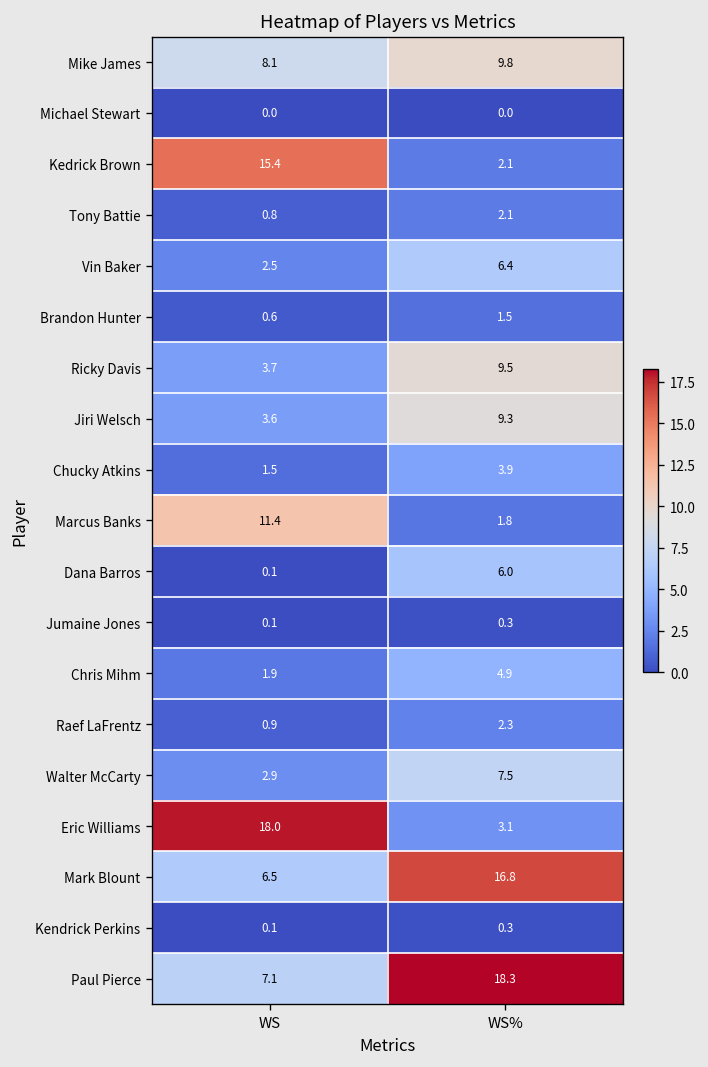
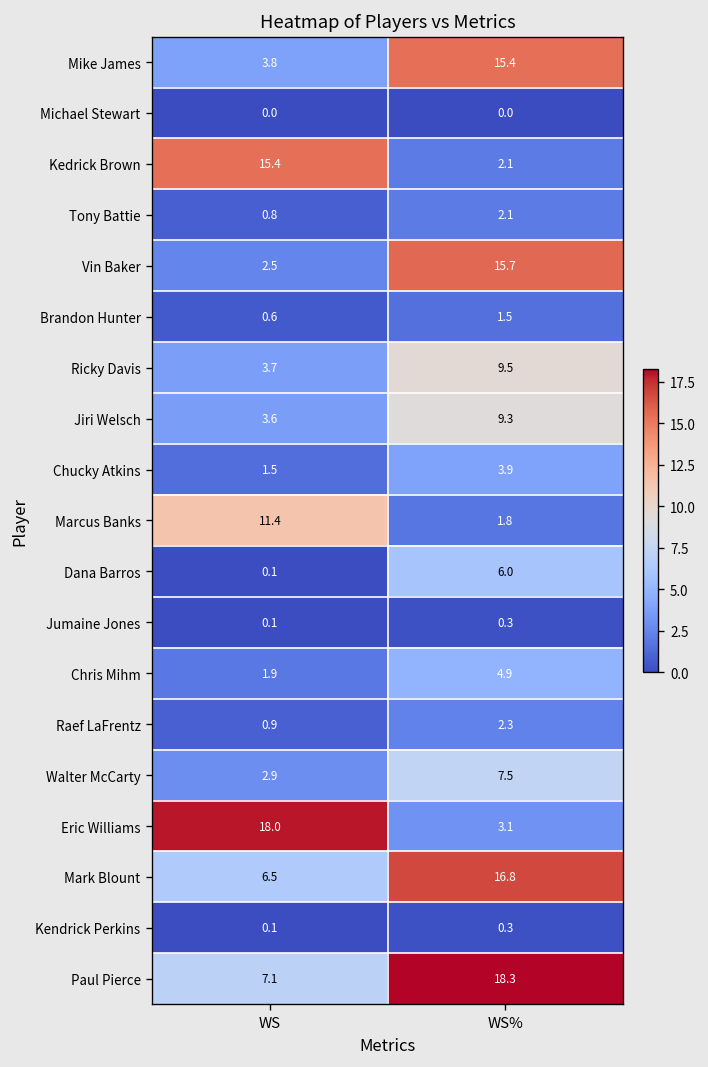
  {
    "Mike James": {
-     "WS": 8.1,
-     "WS%": 9.8
+     "WS": 3.8,
+     "WS%": 15.4
    },
    "Michael Stewart": {
      "WS": 0.0,
      "WS%": 0.0
    },
    "Kedrick Brown": {
      "WS": 15.4,
      "WS%": 2.1
    },
    "Tony Battie": {
      "WS": 0.8,
      "WS%": 2.1
    },
    "Vin Baker": {
      "WS": 2.5,
-     "WS%": 6.4
+     "WS%": 15.7
    },
    "Brandon Hunter": {
      "WS": 0.6,
      "WS%": 1.5
    },
    "Ricky Davis": {
      "WS": 3.7,
      "WS%": 9.5
    },
    "Jiri Welsch": {
      "WS": 3.6,
      "WS%": 9.3
    },
    "Chucky Atkins": {
      "WS": 1.5,
      "WS%": 3.9
    },
    "Marcus Banks": {
      "WS": 11.4,
      "WS%": 1.8
    },
    "Dana Barros": {
      "WS": 0.1,
      "WS%": 6.0
    },
    "Jumaine Jones": {
      "WS": 0.1,
      "WS%": 0.3
    },
    "Chris Mihm": {
      "WS": 1.9,
      "WS%": 4.9
    },
    "Raef LaFrentz": {
      "WS": 0.9,
      "WS%": 2.3
    },
    "Walter McCarty": {
      "WS": 2.9,
      "WS%": 7.5
    },
    "Eric Williams": {
      "WS": 18.0,
      "WS%": 3.1
    },
    "Mark Blount": {
      "WS": 6.5,
      "WS%": 16.8
    },
    "Kendrick Perkins": {
      "WS": 0.1,
      "WS%": 0.3
    },
    "Paul Pierce": {
      "WS": 7.1,
      "WS%": 18.3
    }
  }
